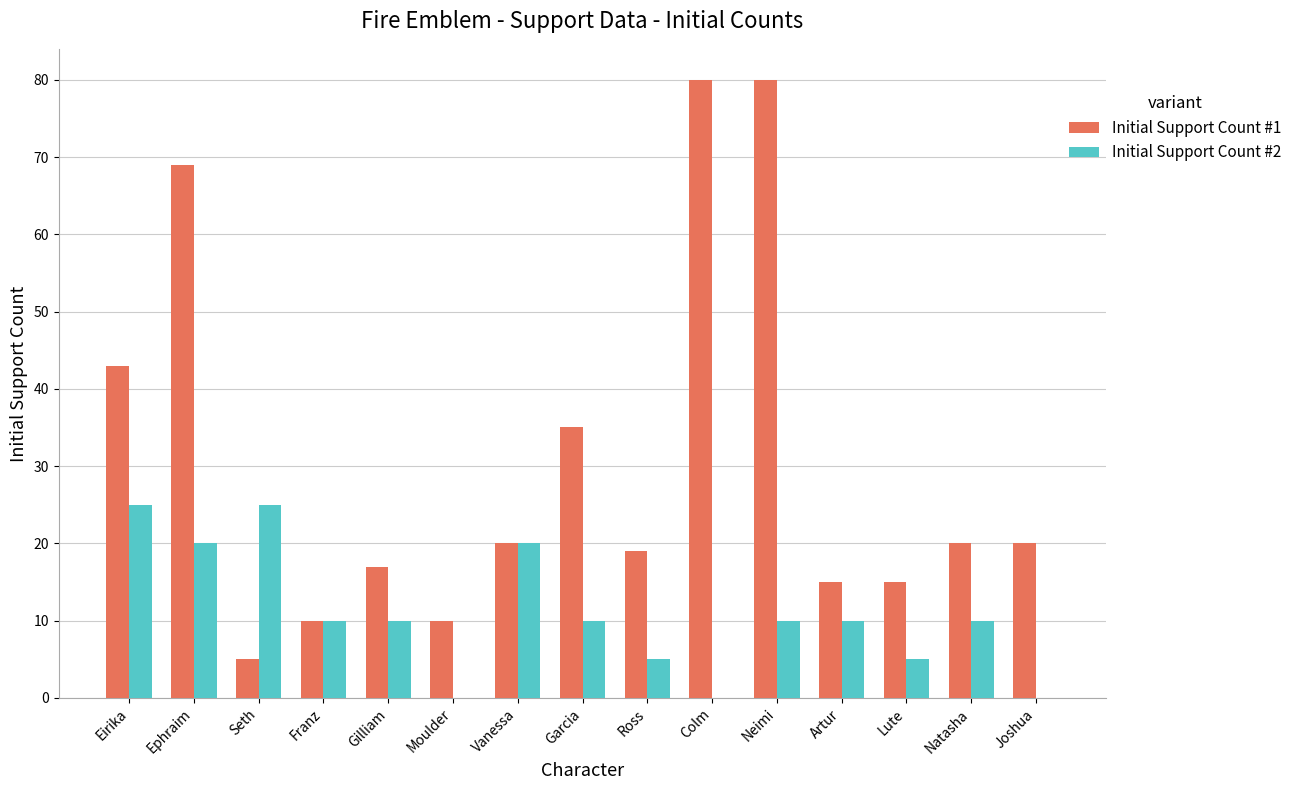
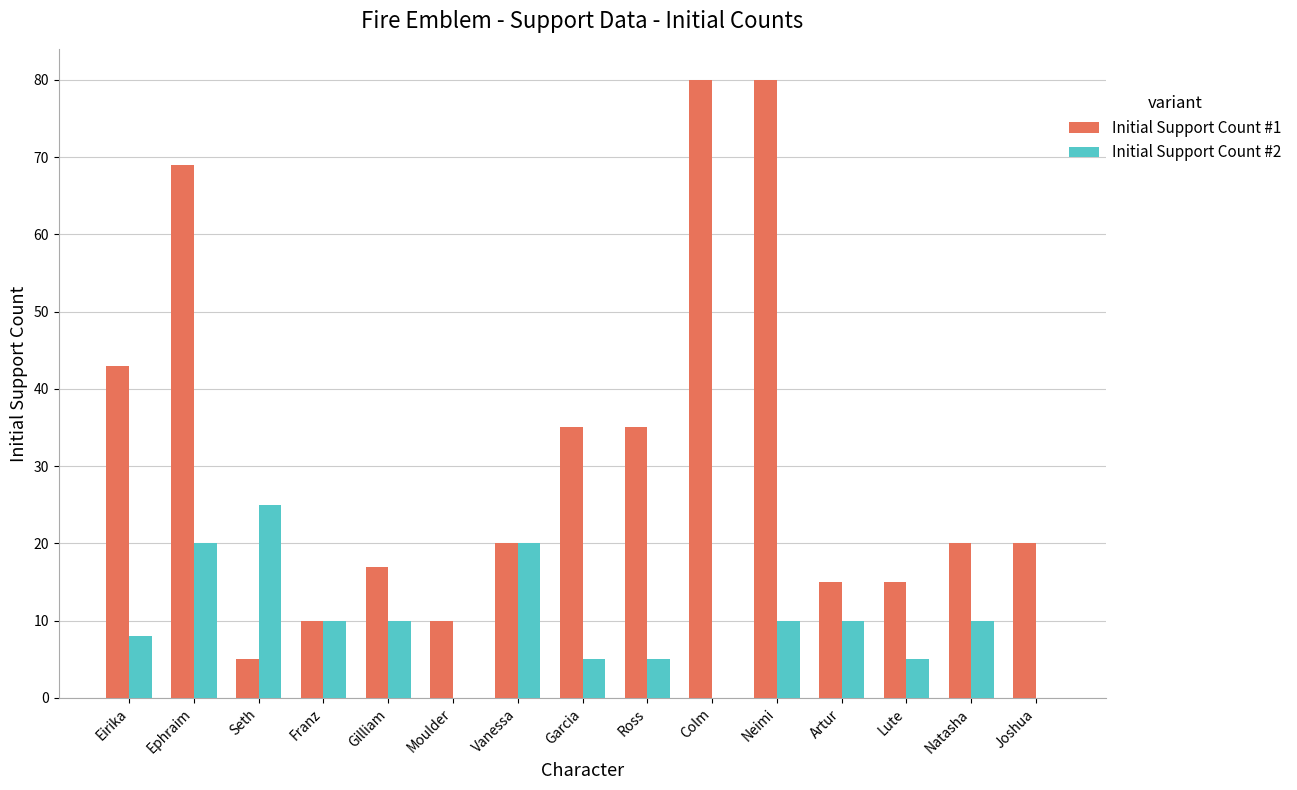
  {
    "Initial Support Count #1": {
      "Eirika": 43,
      "Ephraim": 69,
      "Seth": 5,
      "Franz": 10,
      "Gilliam": 17,
      "Moulder": 10,
      "Vanessa": 20,
      "Garcia": 35,
-     "Ross": 19,
+     "Ross": 35,
      "Colm": 80,
      "Neimi": 80,
      "Artur": 15,
      "Lute": 15,
      "Natasha": 20,
      "Joshua": 20
    },
    "Initial Support Count #2": {
-     "Eirika": 25,
+     "Eirika": 8,
      "Ephraim": 20,
      "Seth": 25,
      "Franz": 10,
      "Gilliam": 10,
      "Moulder": 0,
      "Vanessa": 20,
-     "Garcia": 10,
+     "Garcia": 5,
      "Ross": 5,
      "Colm": 0,
      "Neimi": 10,
      "Artur": 10,
      "Lute": 5,
      "Natasha": 10,
      "Joshua": 0
    }
  }
